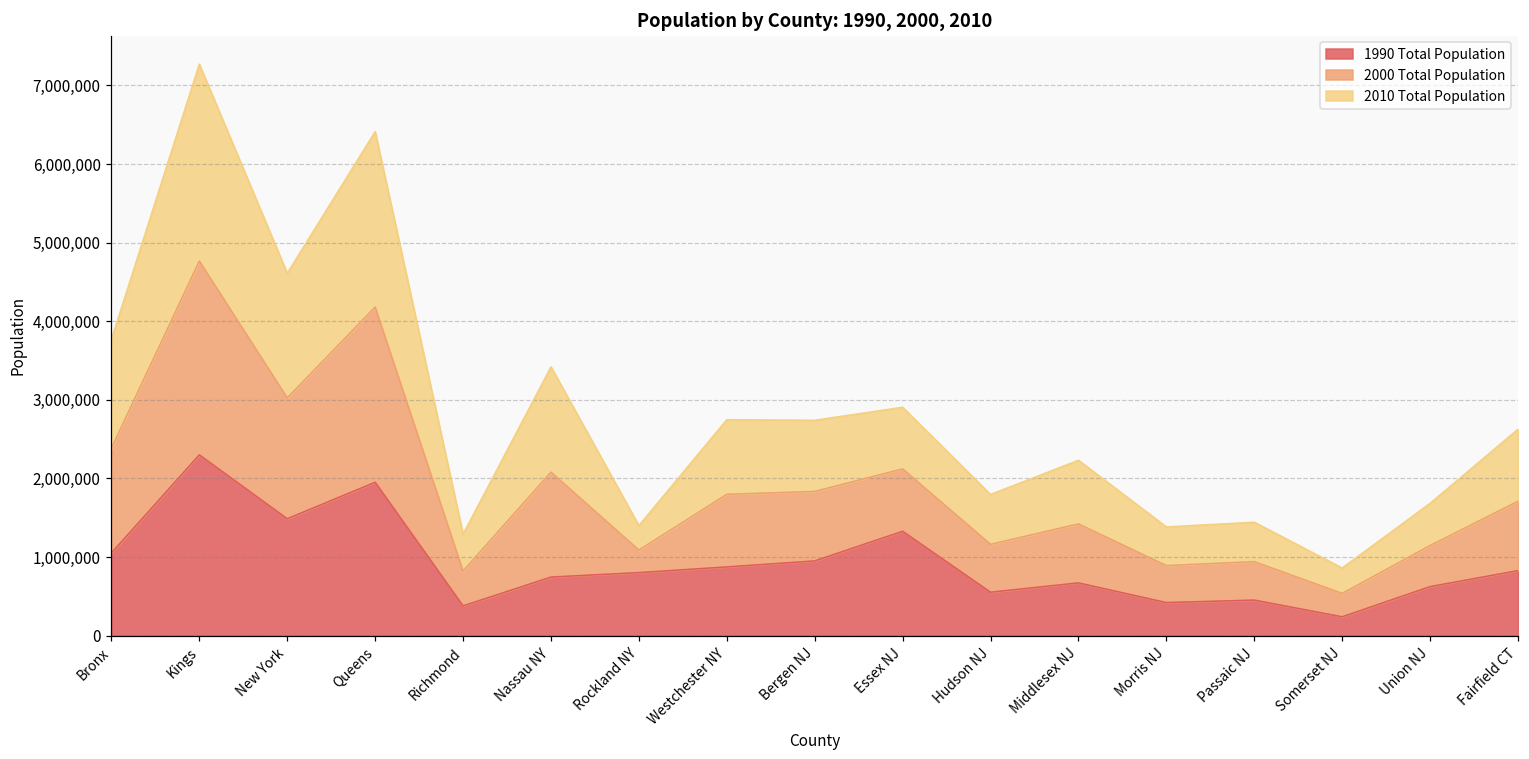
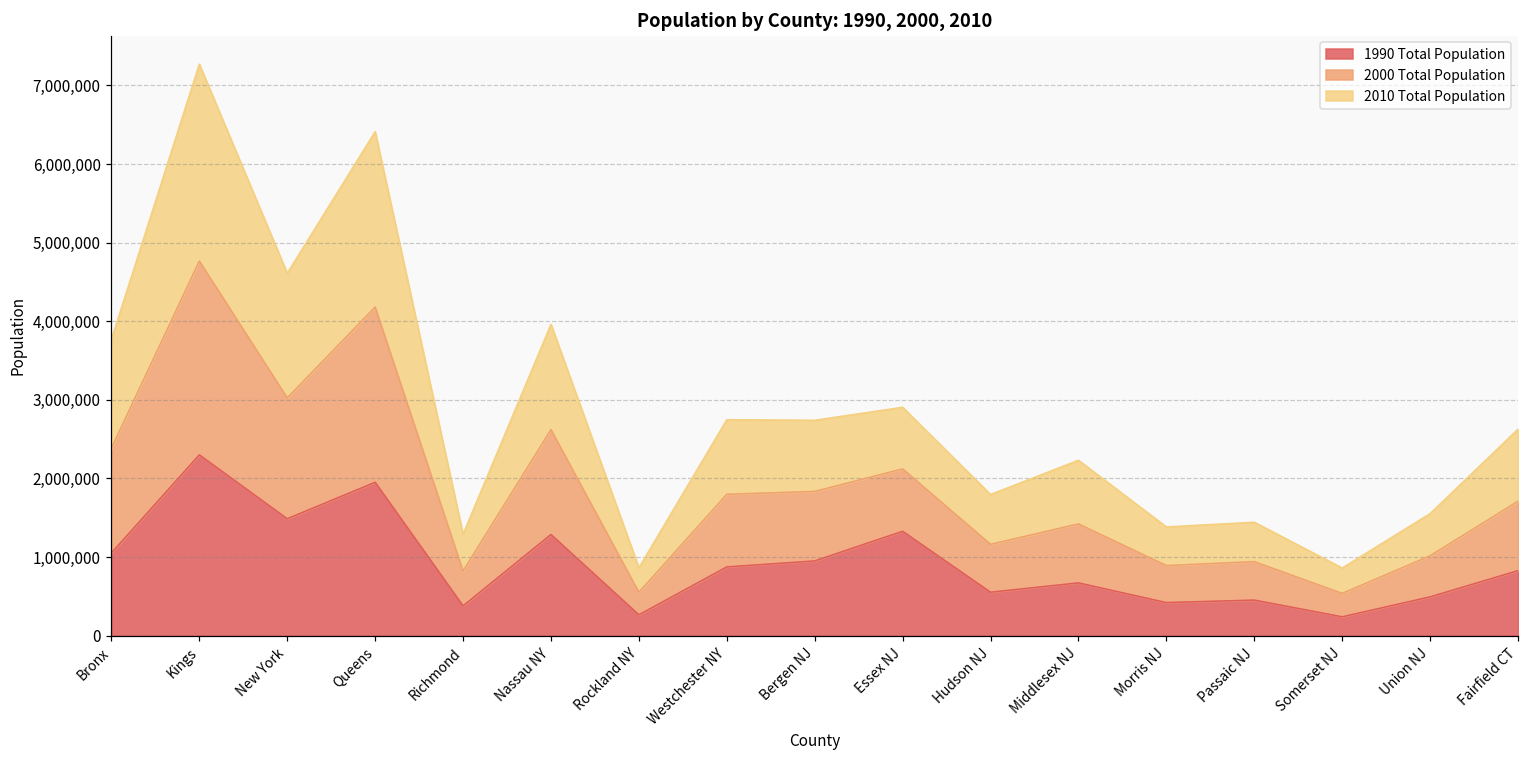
  {
    "1990 Total Population": {
      "Bronx": "1,100,000",
      "Kings": "2,300,000",
      "New York": "1,500,000",
      "Queens": "2,000,000",
      "Richmond": "400,000",
-     "Nassau NY": "700,000",
-     "Rockland NY": "800,000",
+     "Nassau NY": "1,300,000",
+     "Rockland NY": "300,000",
      "Westchester NY": "900,000",
      "Bergen NJ": "1,000,000",
      "Essex NJ": "1,300,000",
      "Hudson NJ": "600,000",
      "Middlesex NJ": "700,000",
      "Morris NJ": "400,000",
      "Passaic NJ": "500,000",
      "Somerset NJ": "200,000",
-     "Union NJ": "600,000",
+     "Union NJ": "500,000",
      "Fairfield CT": "800,000"
    }
  }
